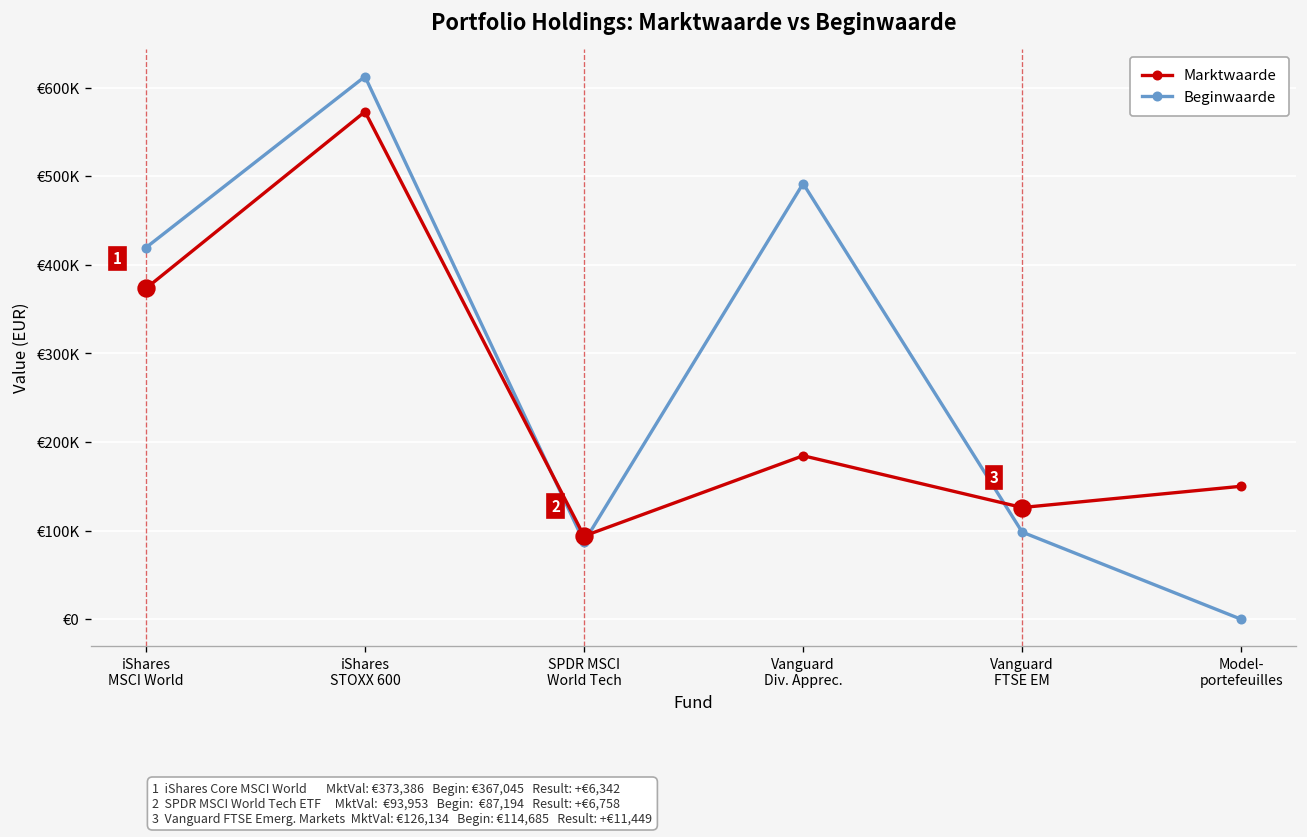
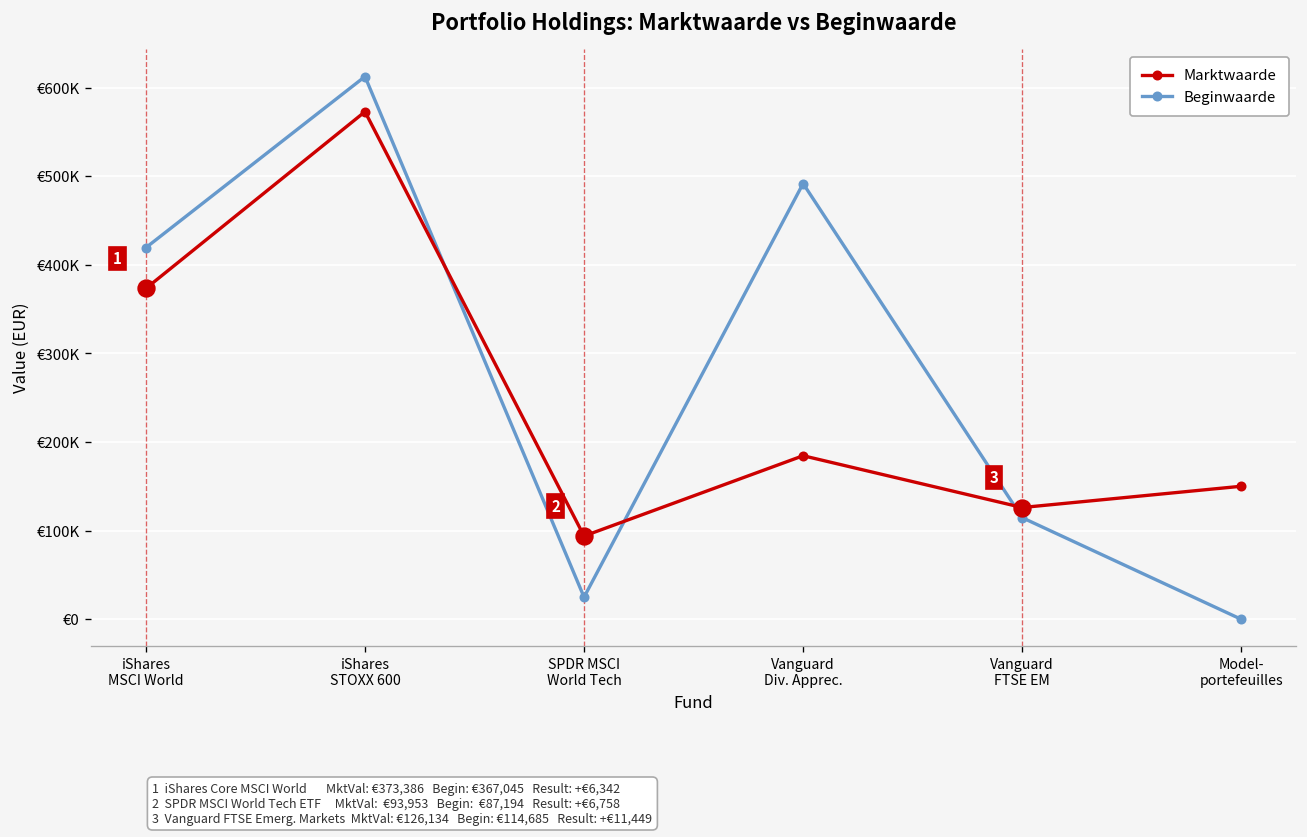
  {
    "Beginwaarde": {
      "iShares STOXX 600": "€610000",
-     "SPDR MSCI World Tech": "€90000",
+     "SPDR MSCI World Tech": "€20000",
      "Vanguard Div. Apprec.": "€490000",
-     "Vanguard FTSE EM": "€100000",
+     "Vanguard FTSE EM": "€110000",
      "Model- portefeuilles": "€0"
    }
  }
